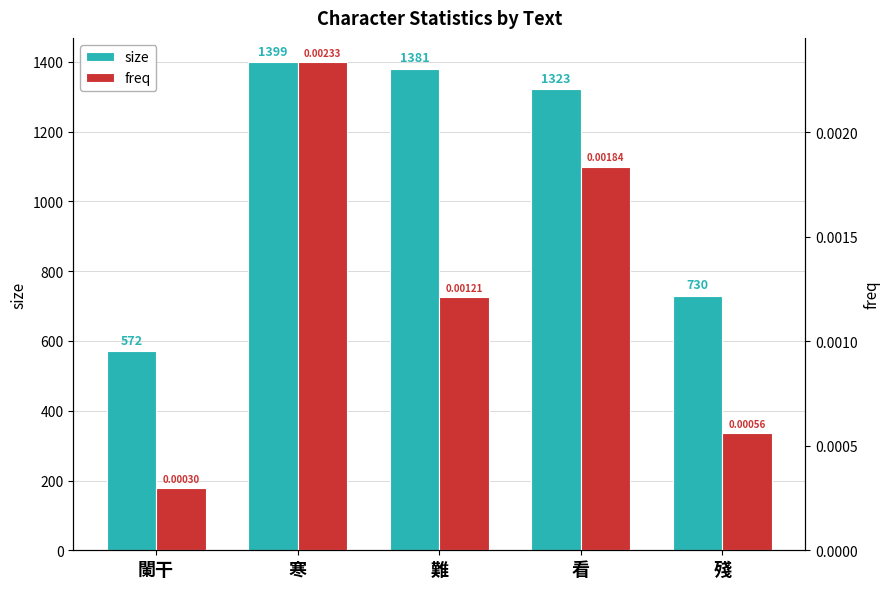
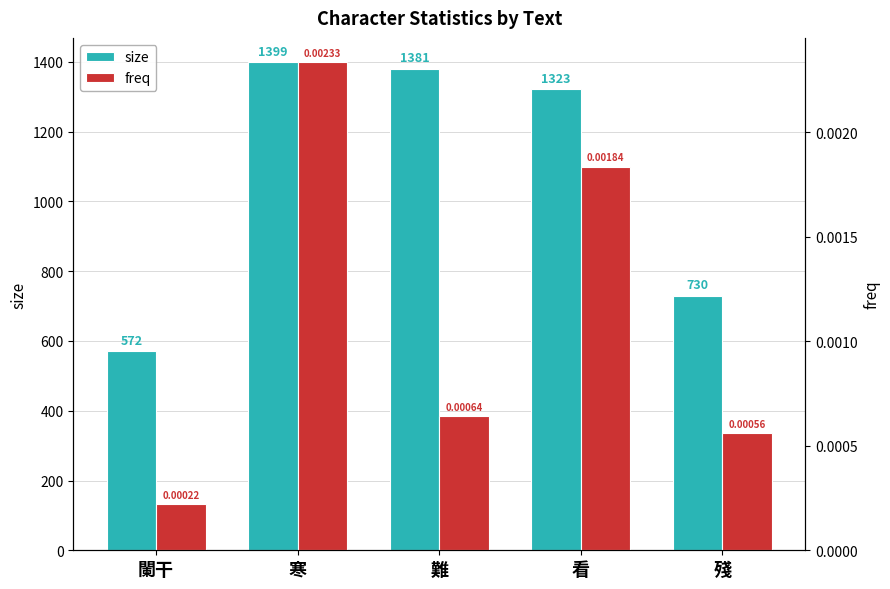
  {
    "size": {
      "闌干": 572,
      "寒": 1399,
      "難": 1381,
      "看": 1323,
      "殘": 730
    },
    "freq": {
-     "闌干": 0.00030,
+     "闌干": 0.00022,
      "寒": 0.00233,
-     "難": 0.00121,
+     "難": 0.00064,
      "看": 0.00184,
      "殘": 0.00056
    }
  }
